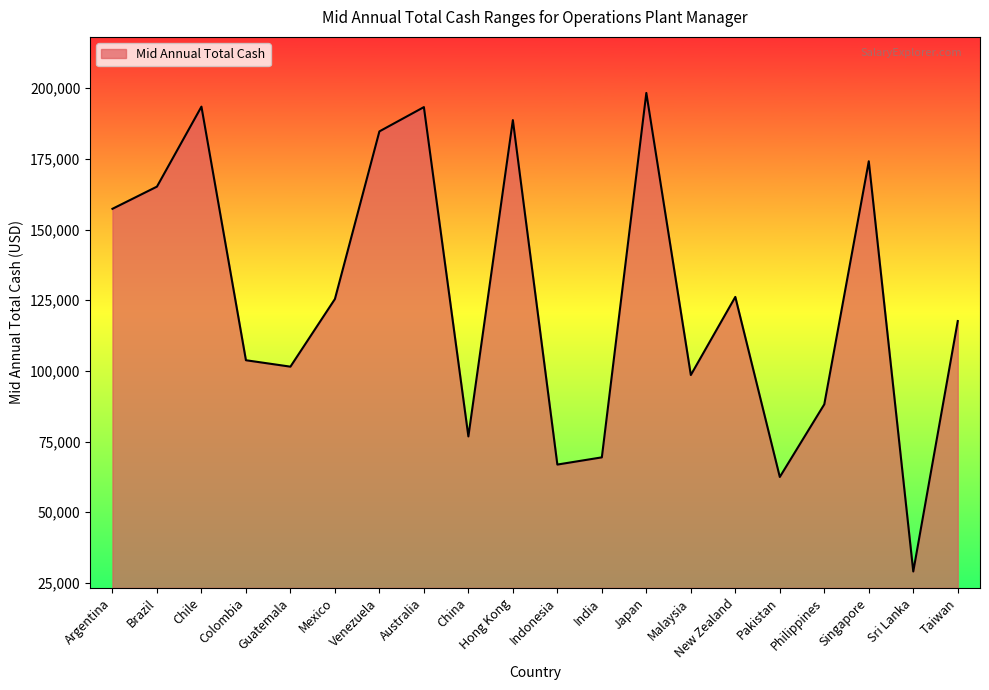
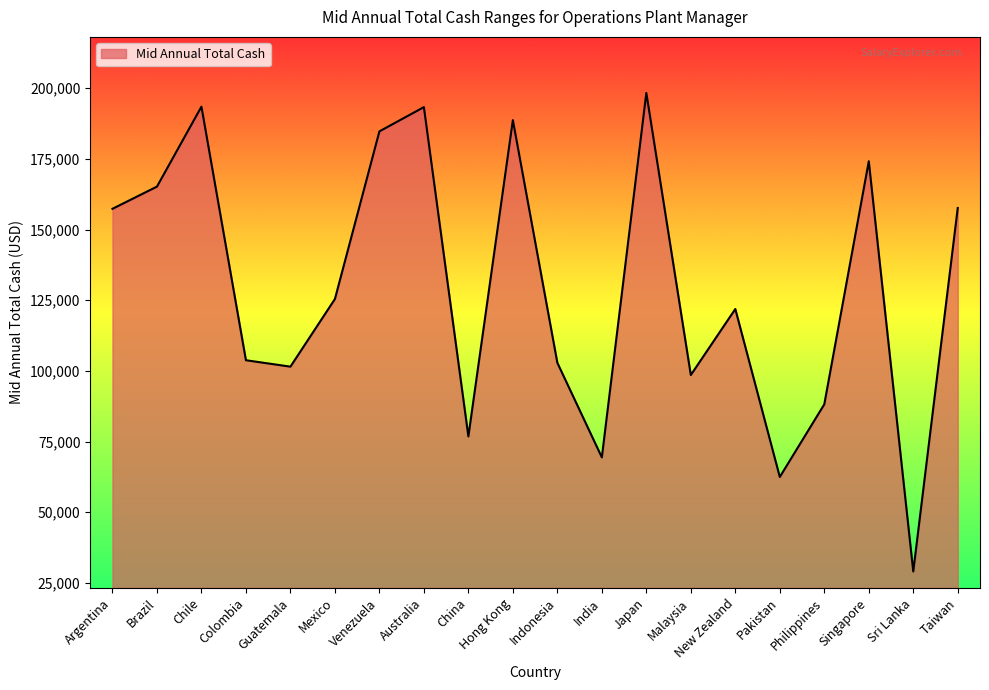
  {
    "Argentina": "157,000",
    "Brazil": "165,000",
    "Chile": "193,000",
    "Colombia": "104,000",
    "Guatemala": "101,000",
    "Mexico": "125,000",
    "Venezuela": "185,000",
    "Australia": "193,000",
    "China": "77,000",
    "Hong Kong": "189,000",
-   "Indonesia": "67,000",
+   "Indonesia": "103,000",
    "India": "69,000",
    "Japan": "198,000",
    "Malaysia": "99,000",
-   "New Zealand": "126,000",
+   "New Zealand": "122,000",
    "Pakistan": "62,000",
    "Philippines": "88,000",
    "Singapore": "174,000",
    "Sri Lanka": "29,000",
-   "Taiwan": "118,000"
+   "Taiwan": "158,000"
  }
